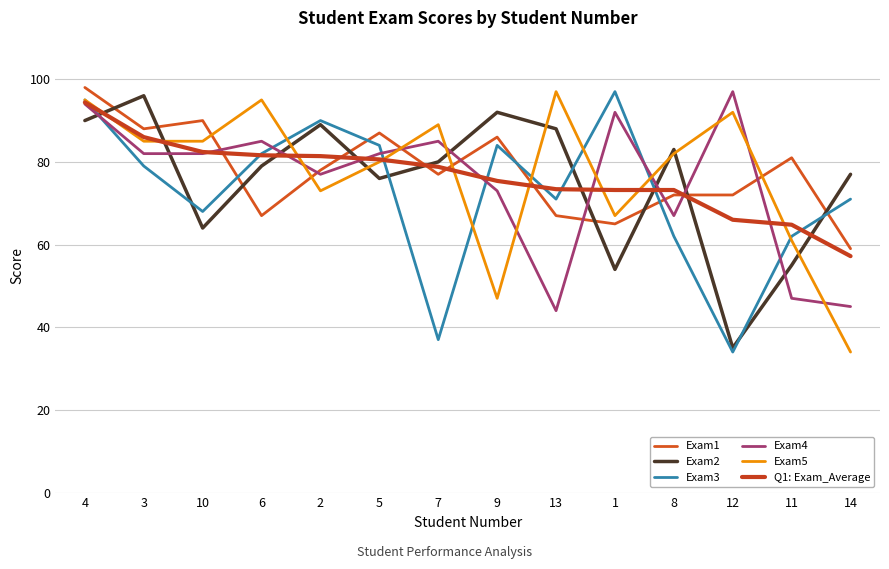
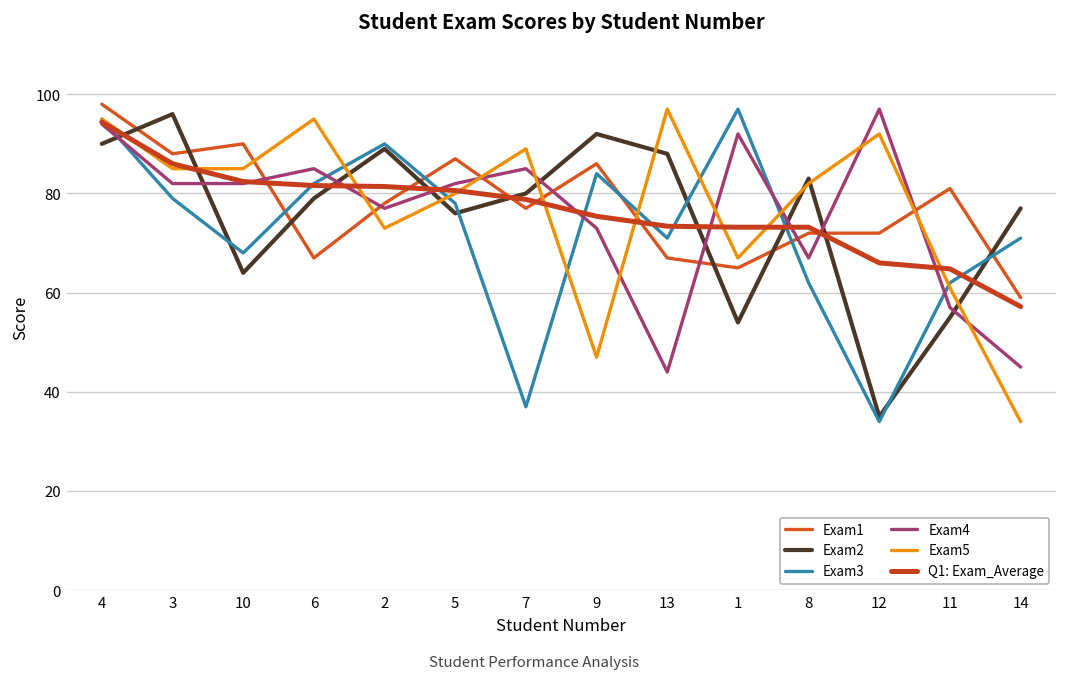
  {
    "Exam2": {
      "4": 90,
      "3": 96,
      "10": 64,
      "6": 79,
      "2": 89,
      "5": 76,
      "7": 80,
      "9": 92,
      "13": 88,
      "1": 54,
      "8": 83,
      "12": 35,
      "11": 55,
      "14": 77
    },
    "Exam3": {
      "3": 79,
      "10": 68,
      "2": 90,
-     "5": 84,
+     "5": 78,
      "7": 37,
      "9": 84,
      "13": 71,
      "1": 97,
      "8": 62,
      "12": 34,
      "11": 62,
      "14": 71
    },
    "Exam4": {
      "3": 82,
      "6": 85,
      "2": 77,
      "5": 82,
      "7": 85,
      "9": 73,
      "13": 44,
      "1": 92,
      "8": 67,
      "12": 97,
-     "11": 47,
+     "11": 57,
      "14": 45
    },
    "Exam5": {
      "3": 85,
      "10": 85,
      "6": 95,
      "2": 73,
      "7": 89,
      "9": 47,
      "13": 97,
      "1": 67,
      "8": 82,
      "12": 92,
      "11": 61,
      "14": 34
    }
  }
